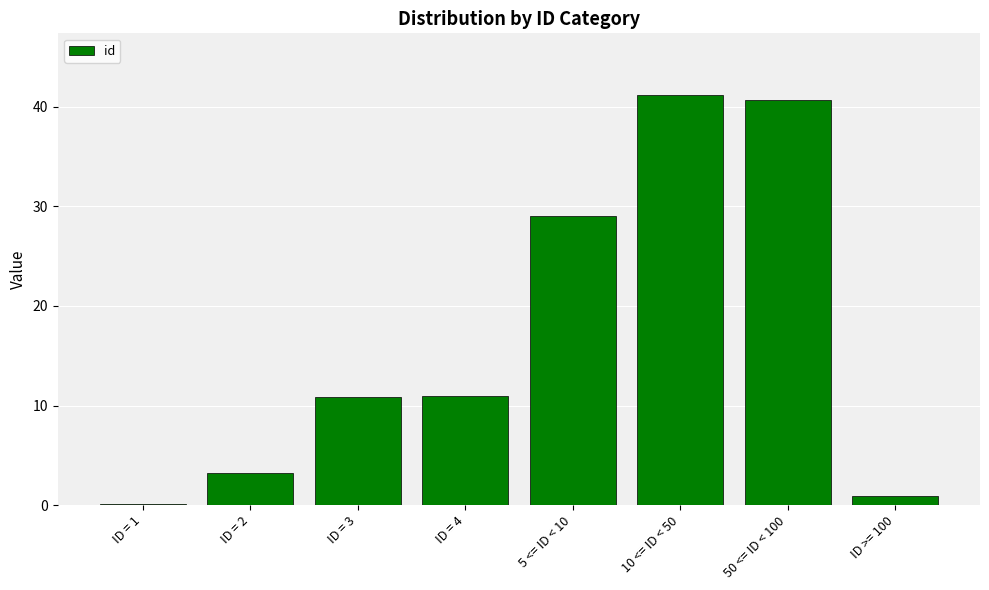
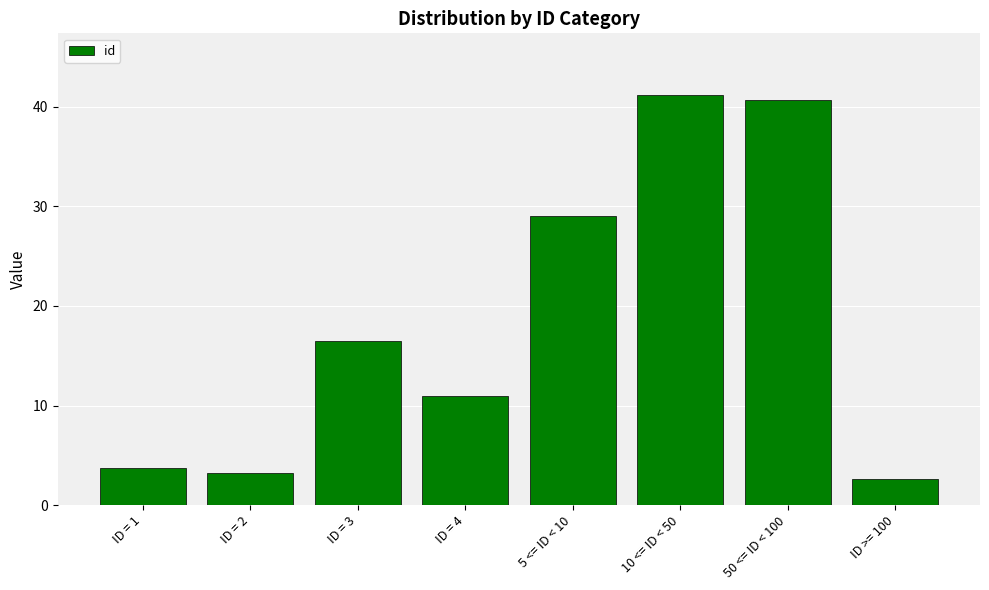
  {
-   "ID = 1": 0,
+   "ID = 1": 4,
    "ID = 2": 3,
-   "ID = 3": 11,
+   "ID = 3": 17,
    "ID = 4": 11,
    "5 <= ID < 10": 29,
    "10 <= ID < 50": 41,
    "50 <= ID < 100": 41,
-   "ID >= 100": 1
+   "ID >= 100": 3
  }
